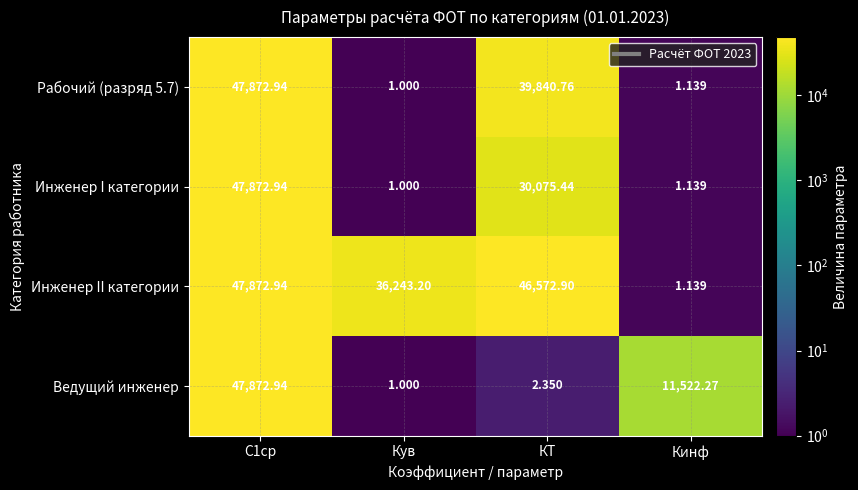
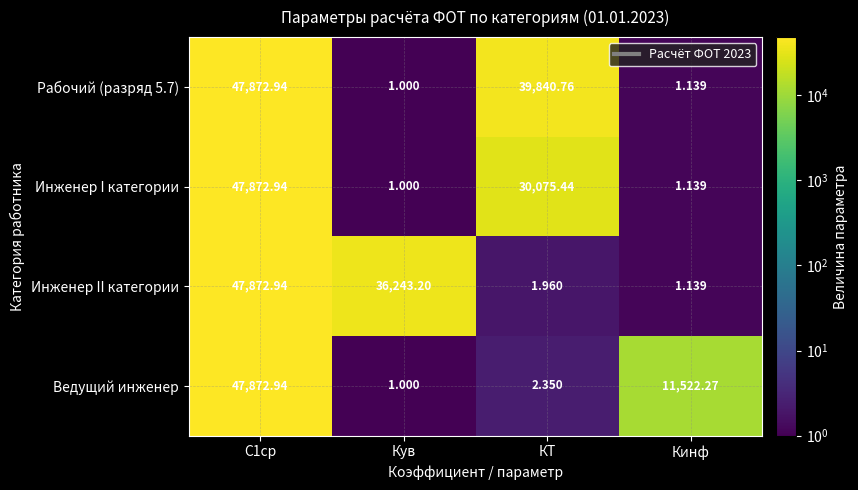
  {
    "Рабочий (разряд 5.7)": {
      "С1ср": "47,872.94",
      "Кув": "1.000",
      "КТ": "39,840.76",
      "Кинф": "1.139"
    },
    "Инженер I категории": {
      "С1ср": "47,872.94",
      "Кув": "1.000",
      "КТ": "30,075.44",
      "Кинф": "1.139"
    },
    "Инженер II категории": {
      "С1ср": "47,872.94",
      "Кув": "36,243.20",
-     "КТ": "46,572.90",
+     "КТ": "1.960",
      "Кинф": "1.139"
    },
    "Ведущий инженер": {
      "С1ср": "47,872.94",
      "Кув": "1.000",
      "КТ": "2.350",
      "Кинф": "11,522.27"
    }
  }
